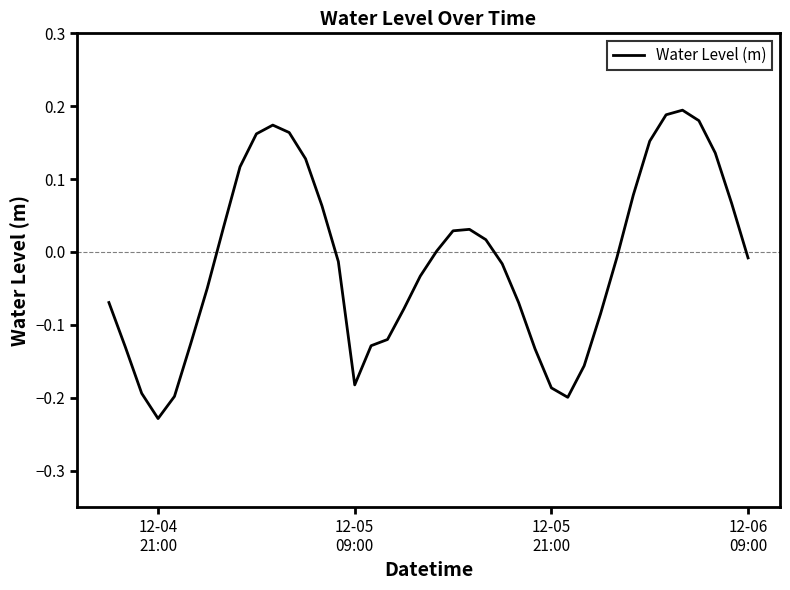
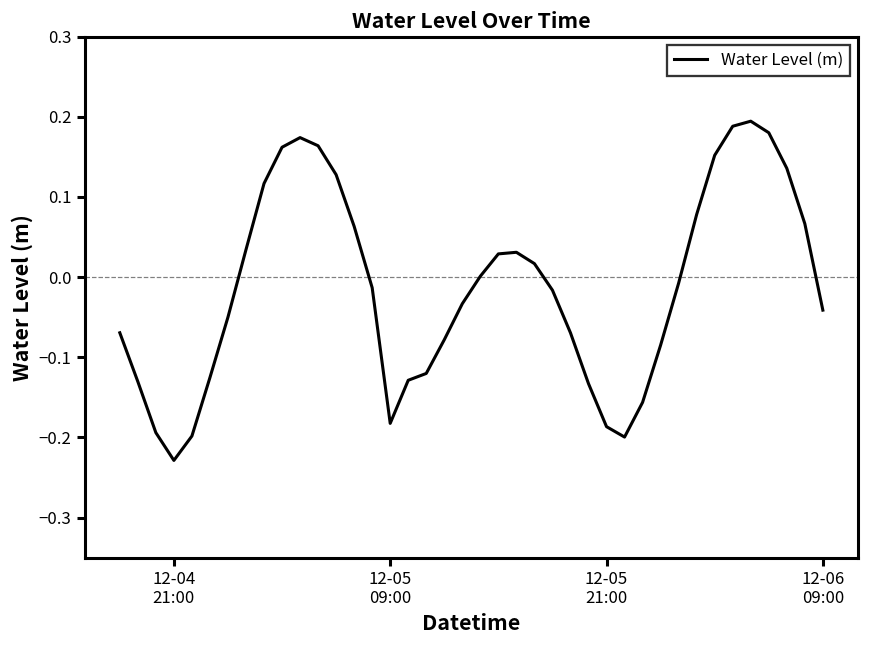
  {
    "12-04 21:00": -0.23,
    "12-05 09:00": -0.18,
    "12-05 21:00": -0.19,
-   "12-06 09:00": -0.01
+   "12-06 09:00": -0.04
  }
